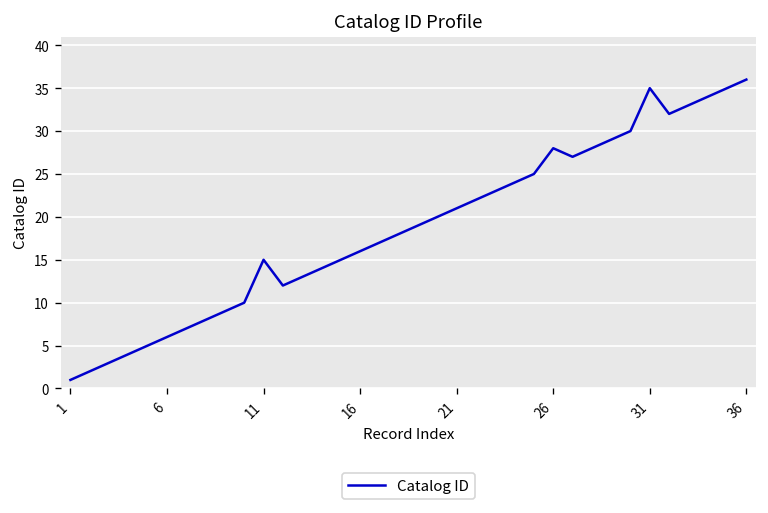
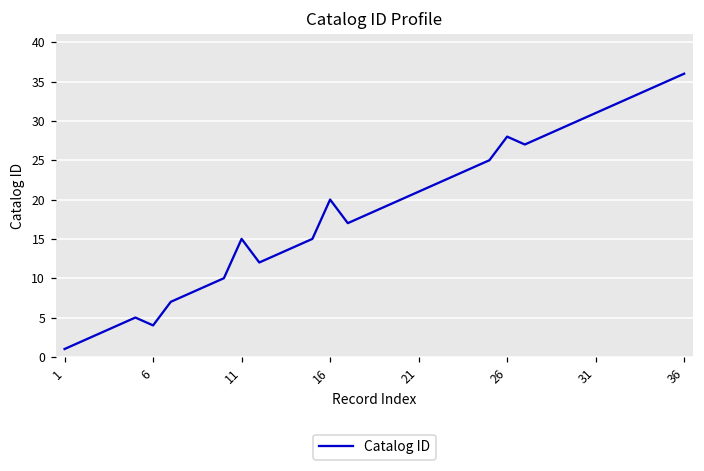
  {
    "1": 1,
-   "6": 6,
+   "6": 4,
    "11": 15,
-   "16": 16,
+   "16": 20,
    "21": 21,
    "26": 28,
-   "31": 35,
+   "31": 31,
    "36": 36
  }
